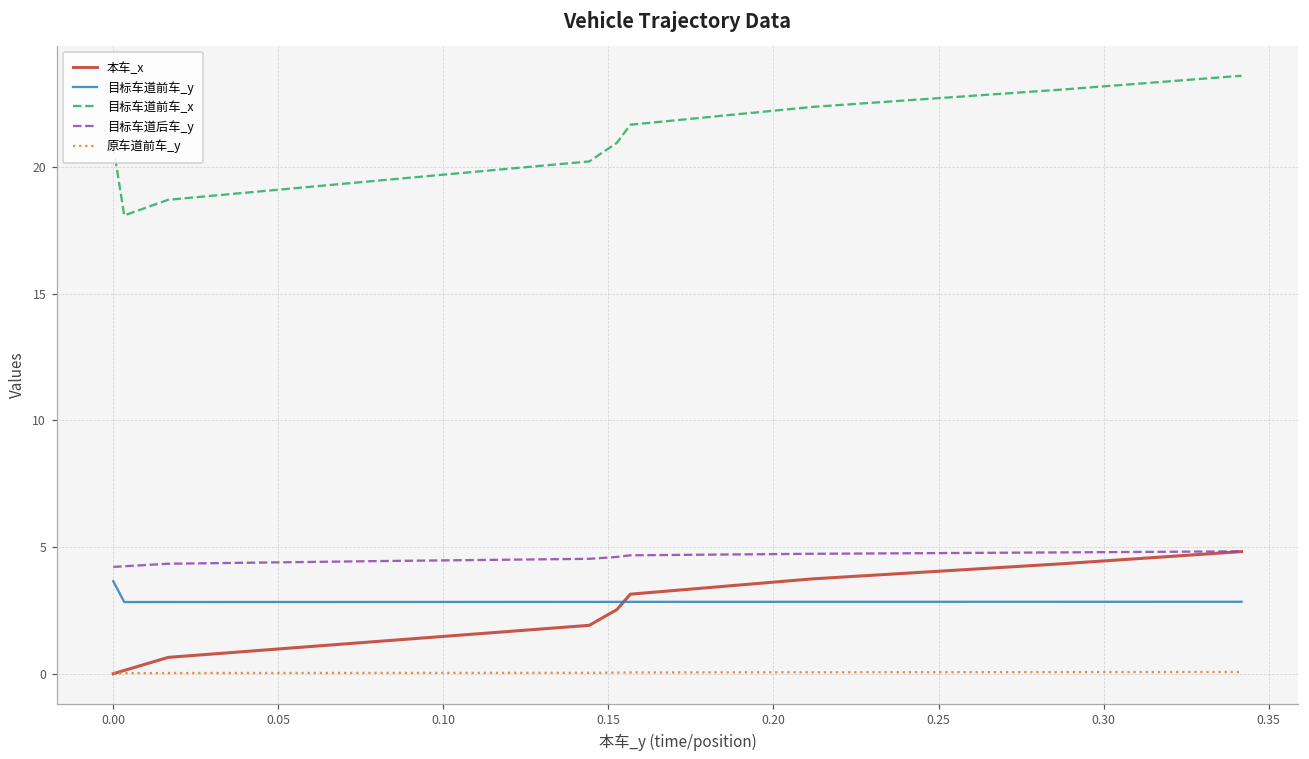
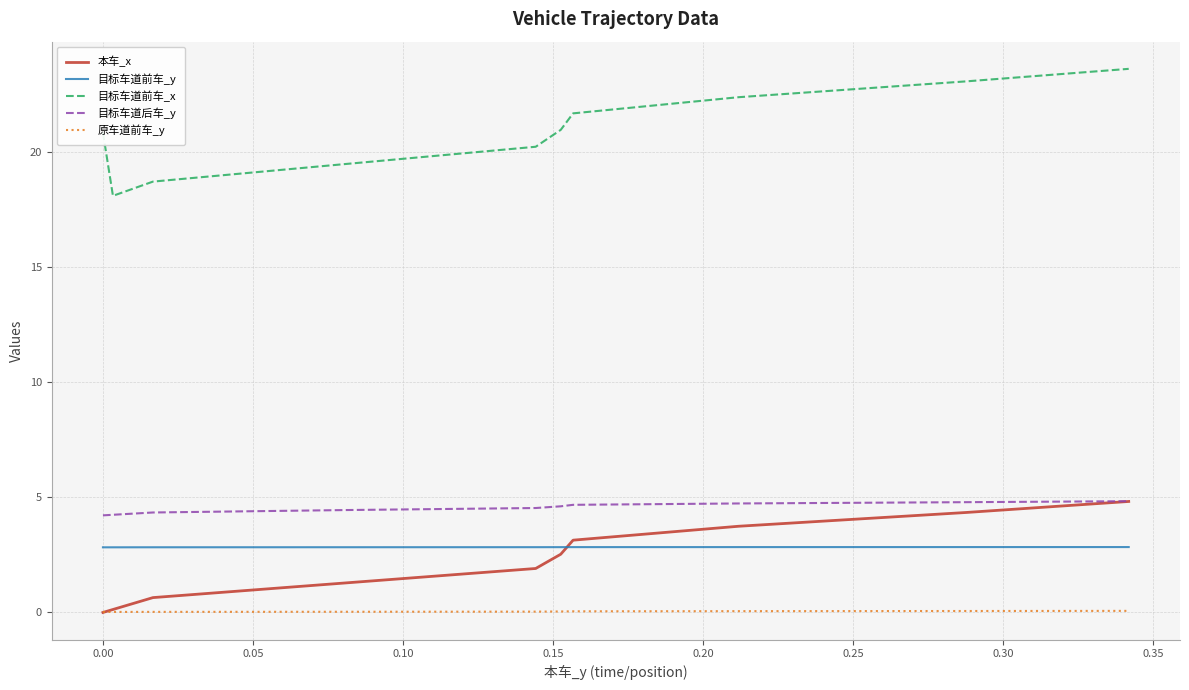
  {
    "目标车道前车_y": {
-     "0.00": 3.7
+     "0.00": 2.8
    },
    "目标车道后车_y": {
      "0.00": 4.2
    }
  }
